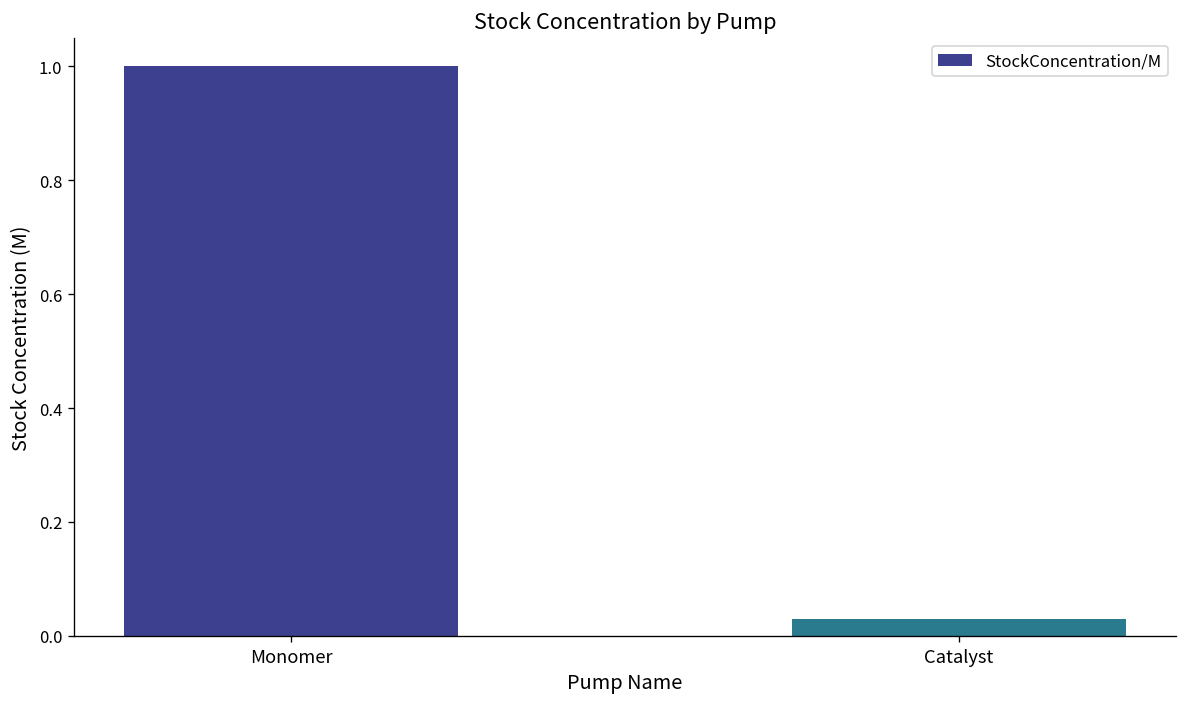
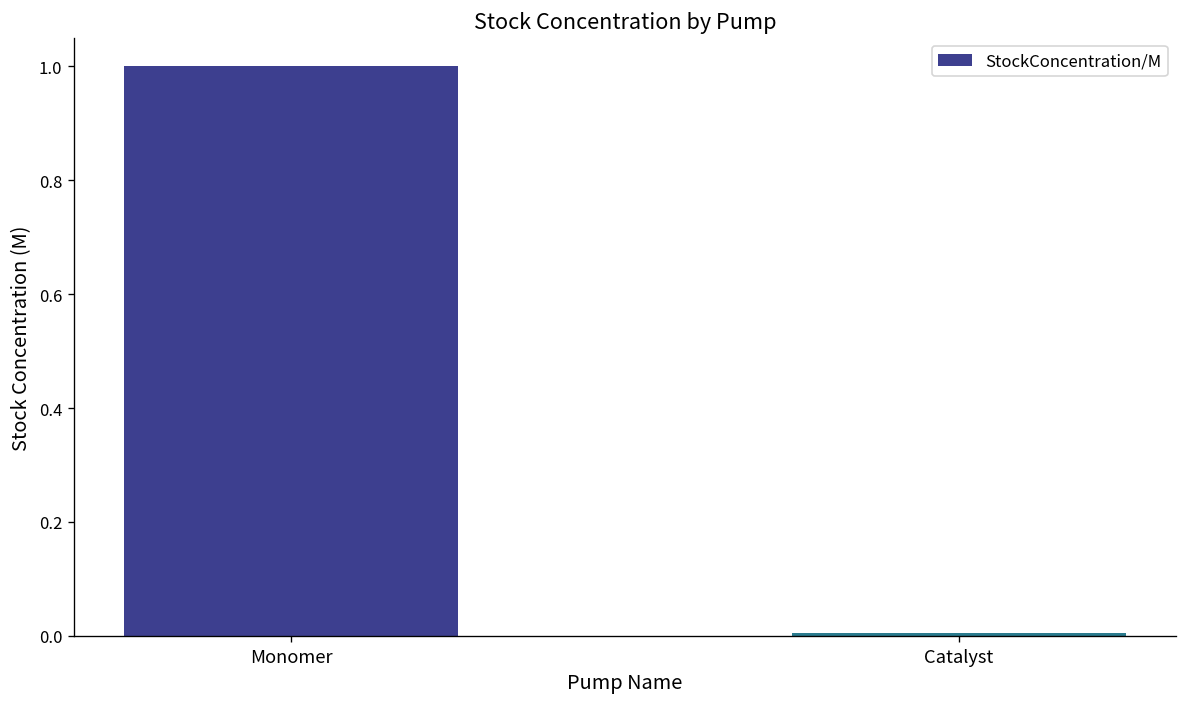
  {
    "Monomer": 1.00,
-   "Catalyst": 0.03
+   "Catalyst": 0.01
  }
